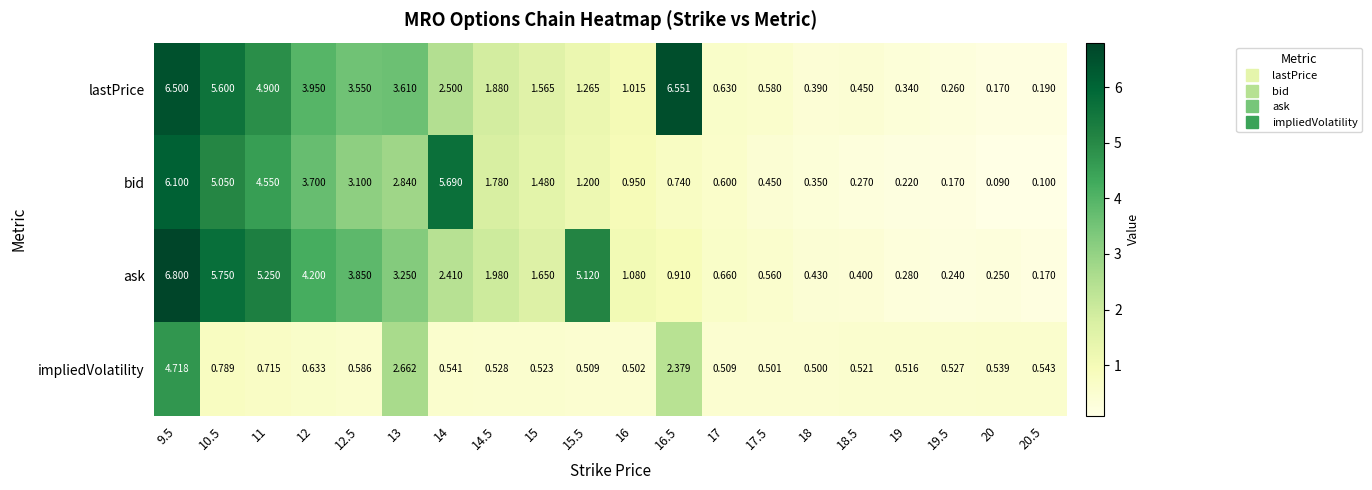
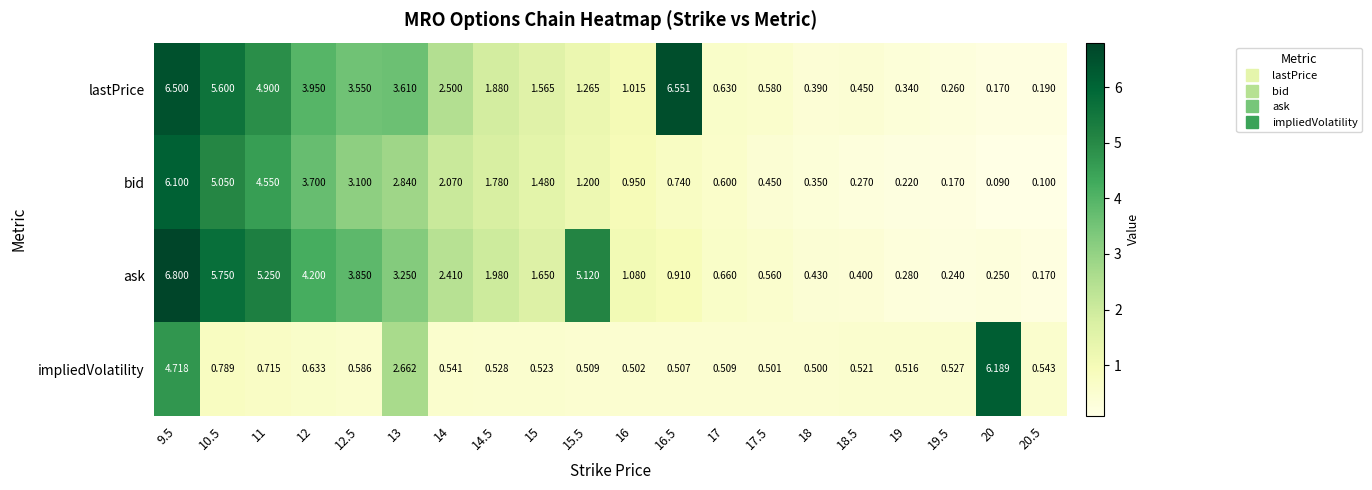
  {
    "lastPrice": {
      "9.5": 6.500,
      "10.5": 5.600,
      "11": 4.900,
      "12": 3.950,
      "12.5": 3.550,
      "13": 3.610,
      "14": 2.500,
      "14.5": 1.880,
      "15": 1.565,
      "15.5": 1.265,
      "16": 1.015,
      "16.5": 6.551,
      "17": 0.630,
      "17.5": 0.580,
      "18": 0.390,
      "18.5": 0.450,
      "19": 0.340,
      "19.5": 0.260,
      "20": 0.170,
      "20.5": 0.190
    },
    "bid": {
      "9.5": 6.100,
      "10.5": 5.050,
      "11": 4.550,
      "12": 3.700,
      "12.5": 3.100,
      "13": 2.840,
-     "14": 5.690,
+     "14": 2.070,
      "14.5": 1.780,
      "15": 1.480,
      "15.5": 1.200,
      "16": 0.950,
      "16.5": 0.740,
      "17": 0.600,
      "17.5": 0.450,
      "18": 0.350,
      "18.5": 0.270,
      "19": 0.220,
      "19.5": 0.170,
      "20": 0.090,
      "20.5": 0.100
    },
    "ask": {
      "9.5": 6.800,
      "10.5": 5.750,
      "11": 5.250,
      "12": 4.200,
      "12.5": 3.850,
      "13": 3.250,
      "14": 2.410,
      "14.5": 1.980,
      "15": 1.650,
      "15.5": 5.120,
      "16": 1.080,
      "16.5": 0.910,
      "17": 0.660,
      "17.5": 0.560,
      "18": 0.430,
      "18.5": 0.400,
      "19": 0.280,
      "19.5": 0.240,
      "20": 0.250,
      "20.5": 0.170
    },
    "impliedVolatility": {
      "9.5": 4.718,
      "10.5": 0.789,
      "11": 0.715,
      "12": 0.633,
      "12.5": 0.586,
      "13": 2.662,
      "14": 0.541,
      "14.5": 0.528,
      "15": 0.523,
      "15.5": 0.509,
      "16": 0.502,
-     "16.5": 2.379,
+     "16.5": 0.507,
      "17": 0.509,
      "17.5": 0.501,
      "18": 0.500,
      "18.5": 0.521,
      "19": 0.516,
      "19.5": 0.527,
-     "20": 0.539,
+     "20": 6.189,
      "20.5": 0.543
    }
  }
